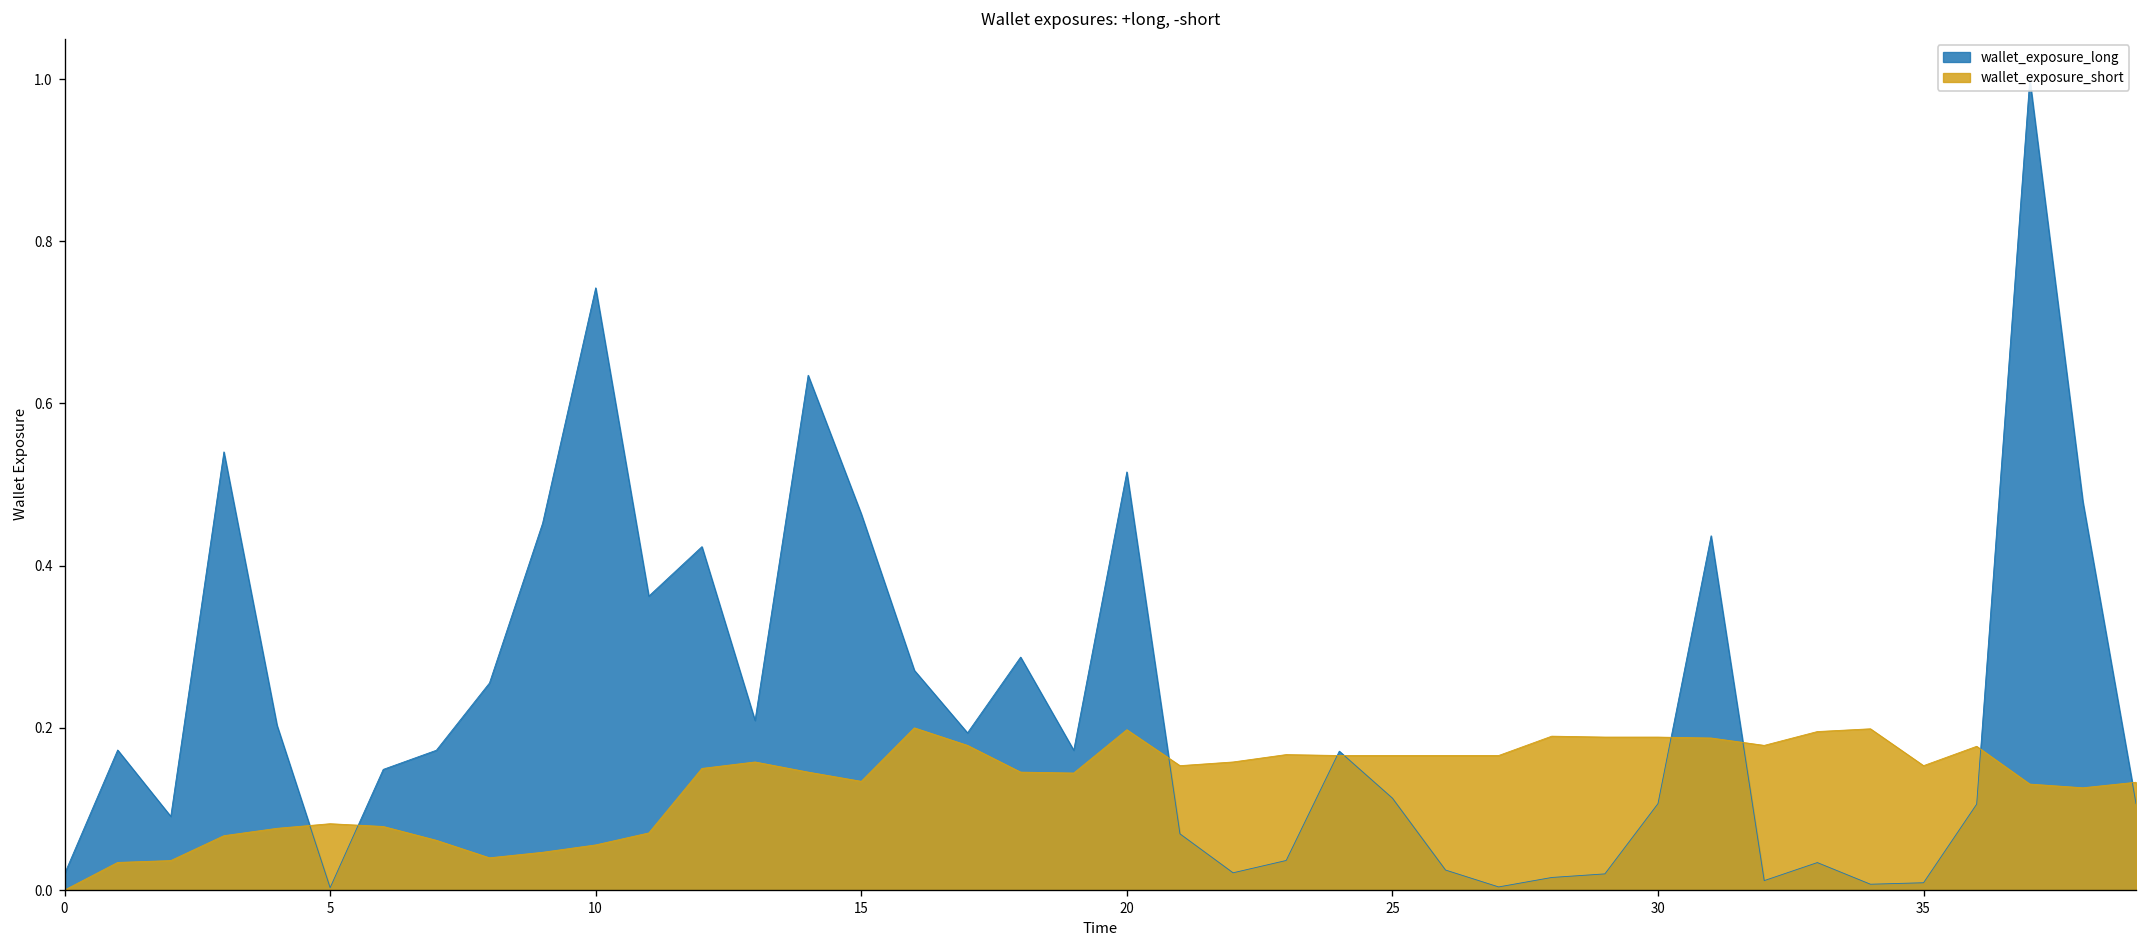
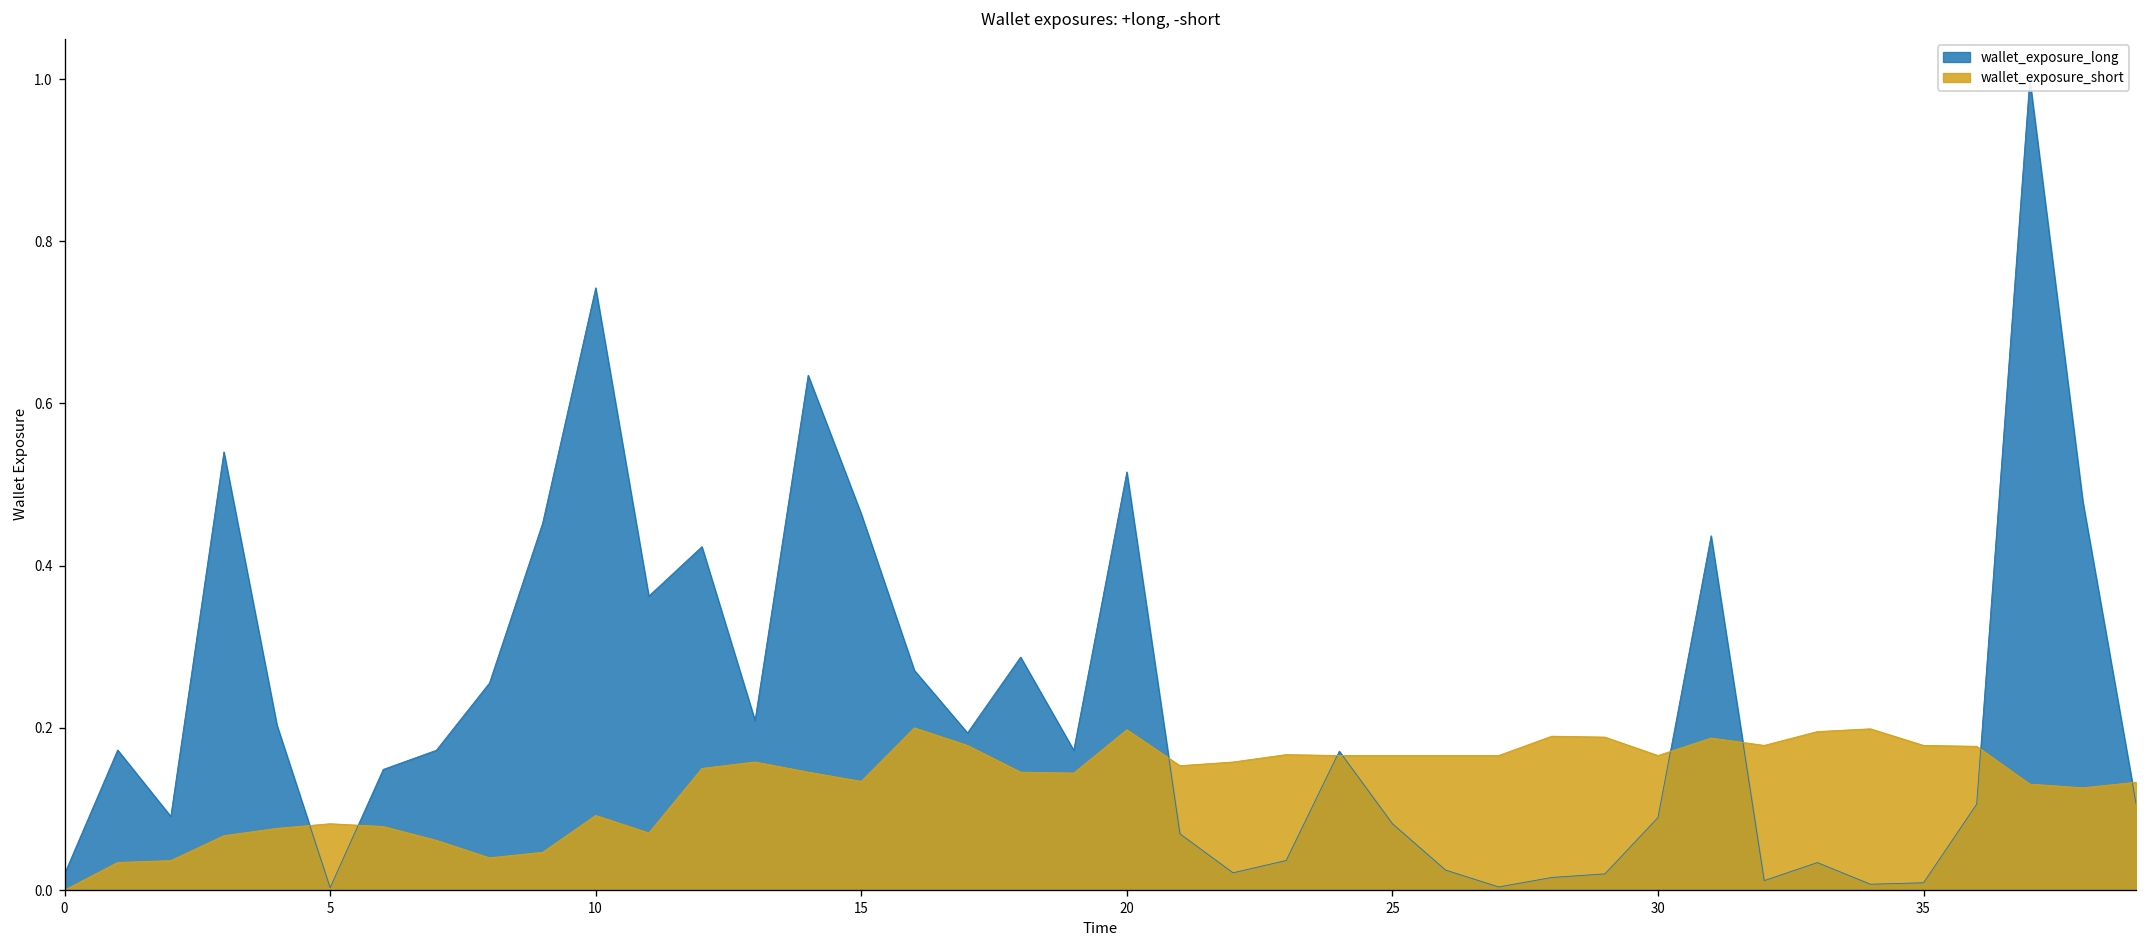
  {
    "wallet_exposure_long": {
      "0": 0.02,
      "5": 0.00,
      "10": 0.74,
      "15": 0.46,
      "20": 0.52,
-     "25": 0.11,
-     "30": 0.11,
+     "25": 0.08,
+     "30": 0.09,
      "35": 0.01
    },
    "wallet_exposure_short": {
      "0": 0.00,
      "5": 0.08,
-     "10": 0.06,
+     "10": 0.09,
      "15": 0.13,
      "20": 0.20,
      "25": 0.17,
-     "30": 0.19,
-     "35": 0.15
+     "30": 0.17,
+     "35": 0.18
    }
  }
